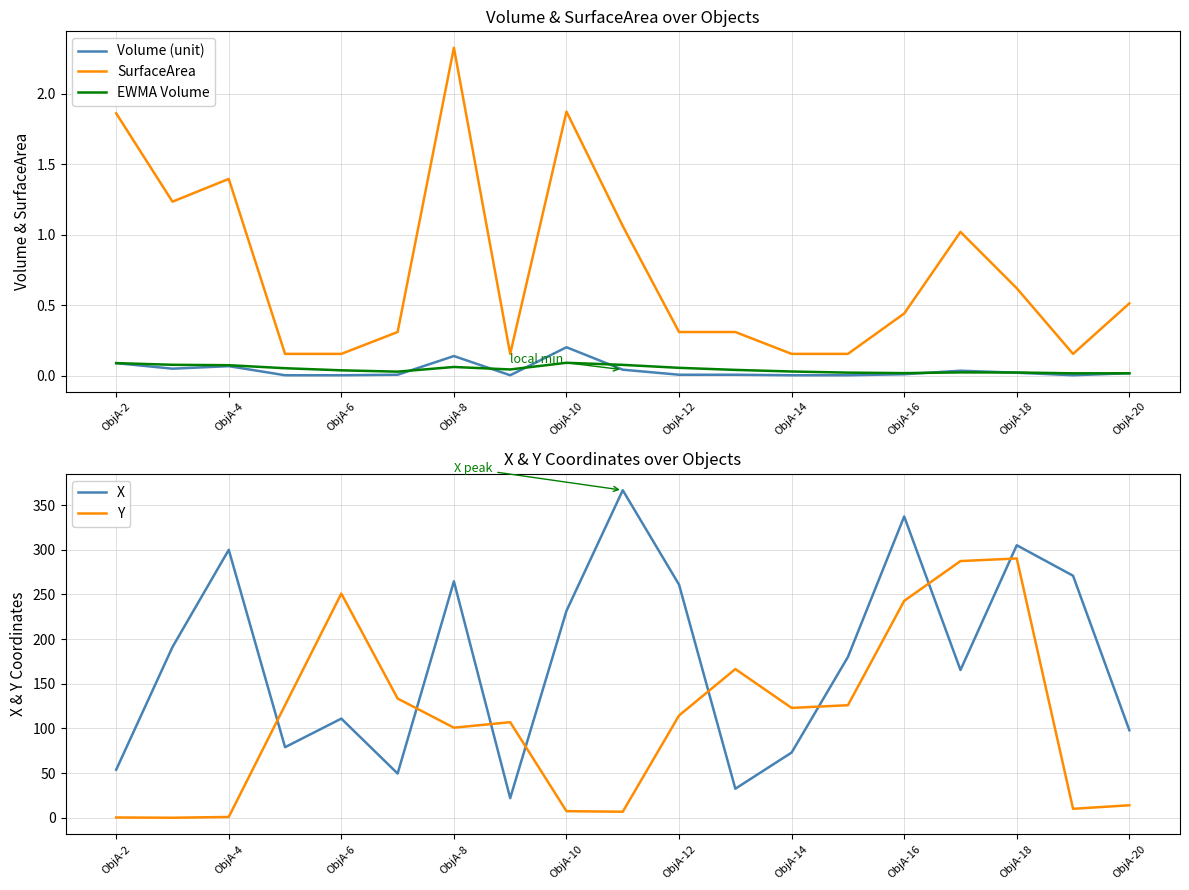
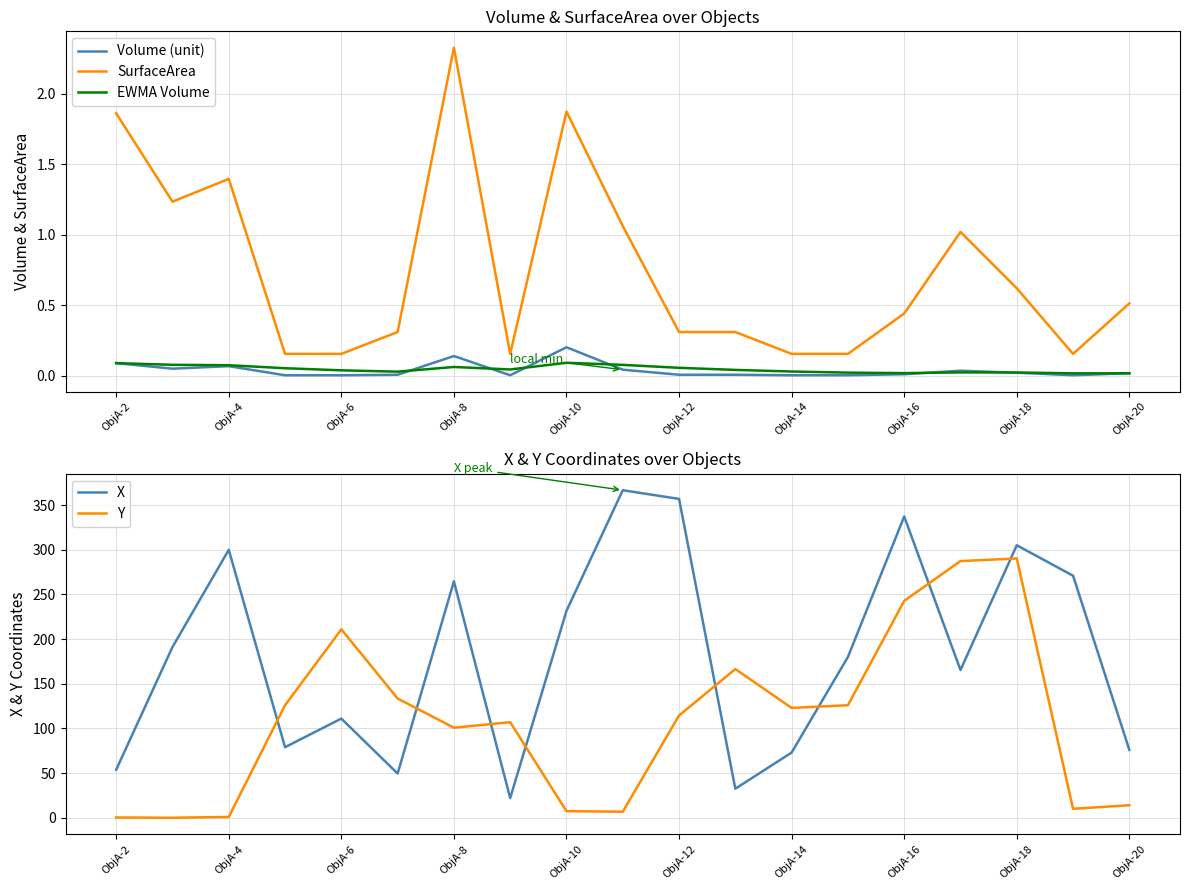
  {
    "Volume & SurfaceArea over Objects": {
      "Volume (unit)": {
        "ObjA-6": 0.00,
        "ObjA-8": 0.14,
        "ObjA-10": 0.20,
        "ObjA-12": 0.01,
        "ObjA-14": 0.00
      },
      "SurfaceArea": {
        "ObjA-2": 1.86,
        "ObjA-4": 1.39,
        "ObjA-6": 0.16,
        "ObjA-8": 2.32,
        "ObjA-10": 1.87,
        "ObjA-12": 0.31,
        "ObjA-14": 0.16,
        "ObjA-16": 0.44,
        "ObjA-18": 0.62,
        "ObjA-20": 0.51
      },
      "EWMA Volume": {
        "ObjA-6": 0.04,
        "ObjA-8": 0.06,
        "ObjA-10": 0.09,
        "ObjA-12": 0.06,
        "ObjA-14": 0.03
      }
    },
    "X & Y Coordinates over Objects": {
      "X": {
        "ObjA-2": 50,
        "ObjA-4": 300,
        "ObjA-6": 110,
        "ObjA-8": 260,
        "ObjA-10": 230,
-       "ObjA-12": 260,
+       "ObjA-12": 360,
        "ObjA-14": 70,
        "ObjA-16": 340,
        "ObjA-18": 310,
-       "ObjA-20": 100
+       "ObjA-20": 80
      },
      "Y": {
        "ObjA-2": 0,
        "ObjA-4": 0,
-       "ObjA-6": 250,
+       "ObjA-6": 210,
        "ObjA-8": 100,
        "ObjA-10": 10,
        "ObjA-12": 110,
        "ObjA-14": 120,
        "ObjA-16": 240,
        "ObjA-18": 290,
        "ObjA-20": 10
      }
    }
  }
